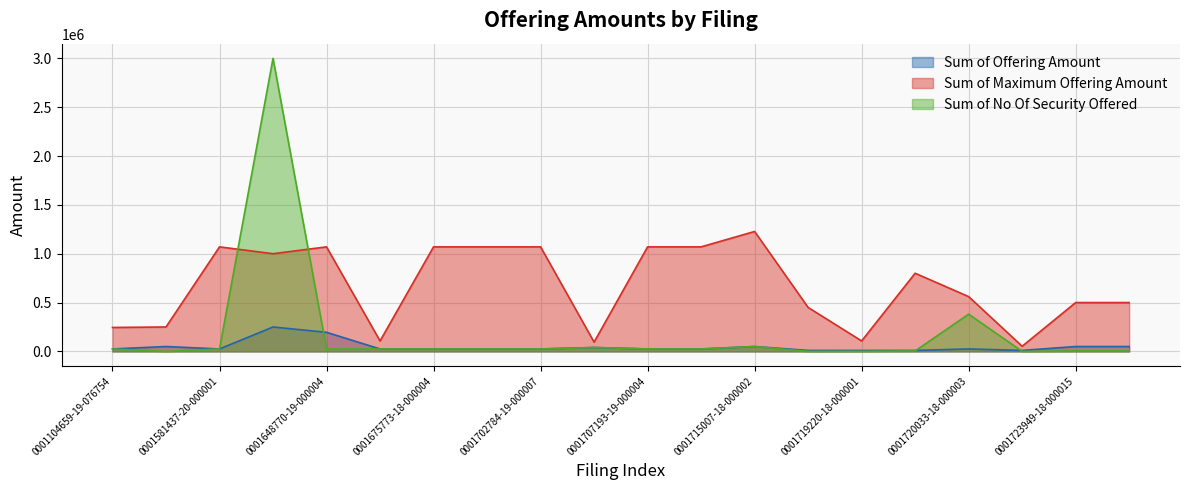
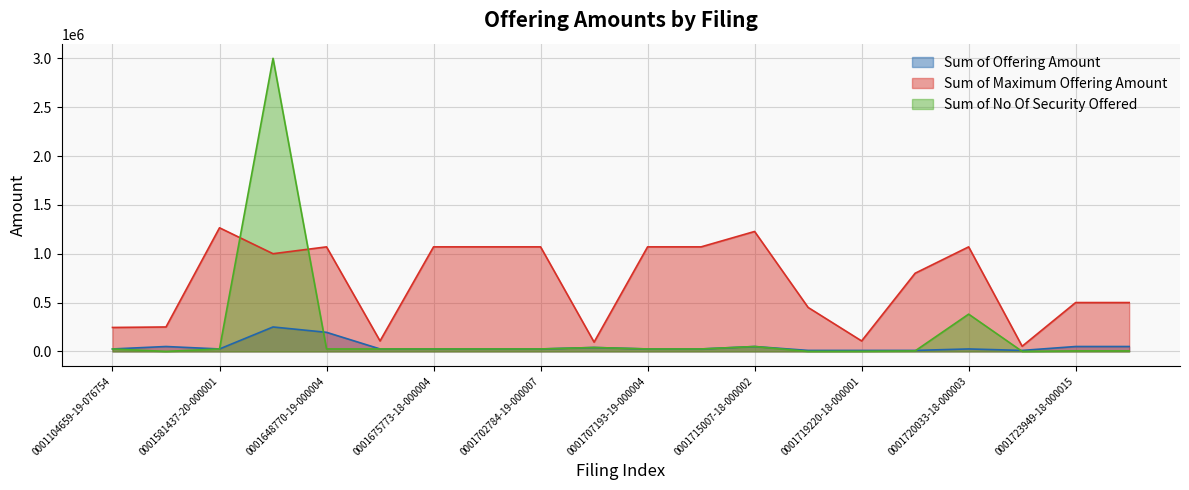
  {
    "Sum of Offering Amount": {
      "0001648770-19-000004": 200000,
      "0001720033-18-000003": 0,
      "0001723949-18-000015": 100000
    },
    "Sum of Maximum Offering Amount": {
      "0001104659-19-076754": 200000,
-     "0001581437-20-000001": 1100000,
+     "0001581437-20-000001": 1300000,
      "0001648770-19-000004": 1100000,
      "0001675773-18-000004": 1100000,
      "0001702784-19-000007": 1100000,
      "0001707193-19-000004": 1100000,
      "0001715007-18-000002": 1200000,
      "0001719220-18-000001": 100000,
-     "0001720033-18-000003": 600000,
+     "0001720033-18-000003": 1100000,
      "0001723949-18-000015": 500000
    },
    "Sum of No Of Security Offered": {
      "0001648770-19-000004": 0,
      "0001720033-18-000003": 400000,
      "0001723949-18-000015": 0
    }
  }
